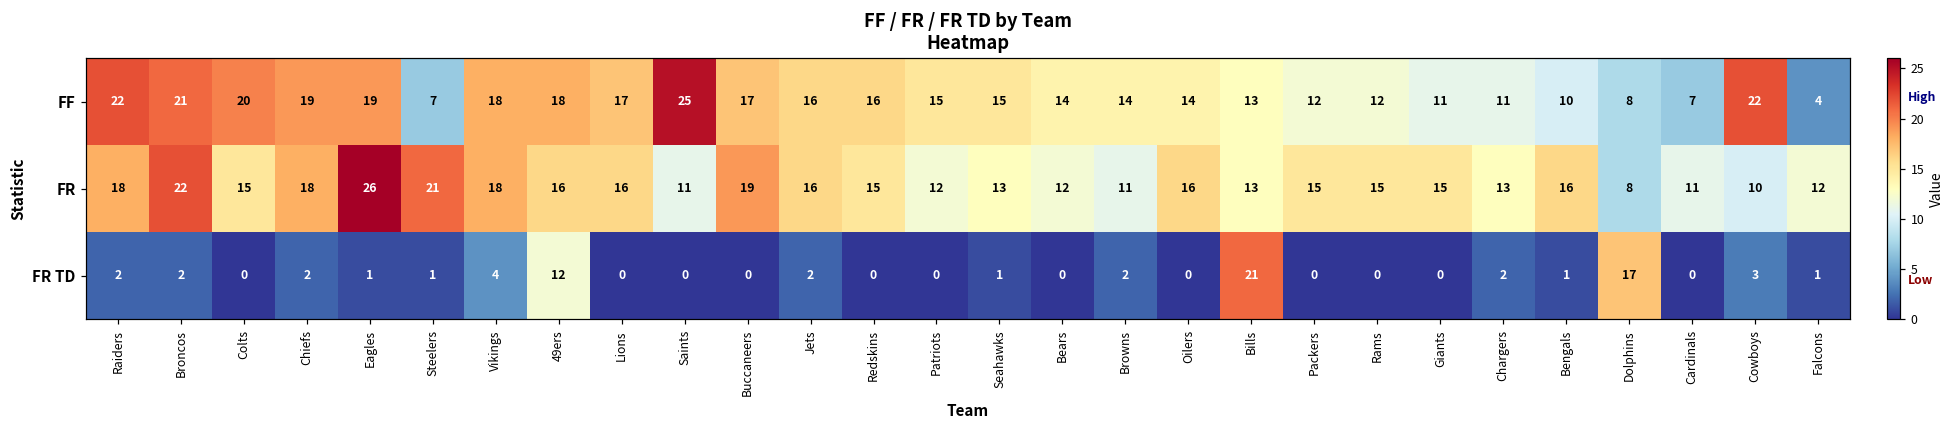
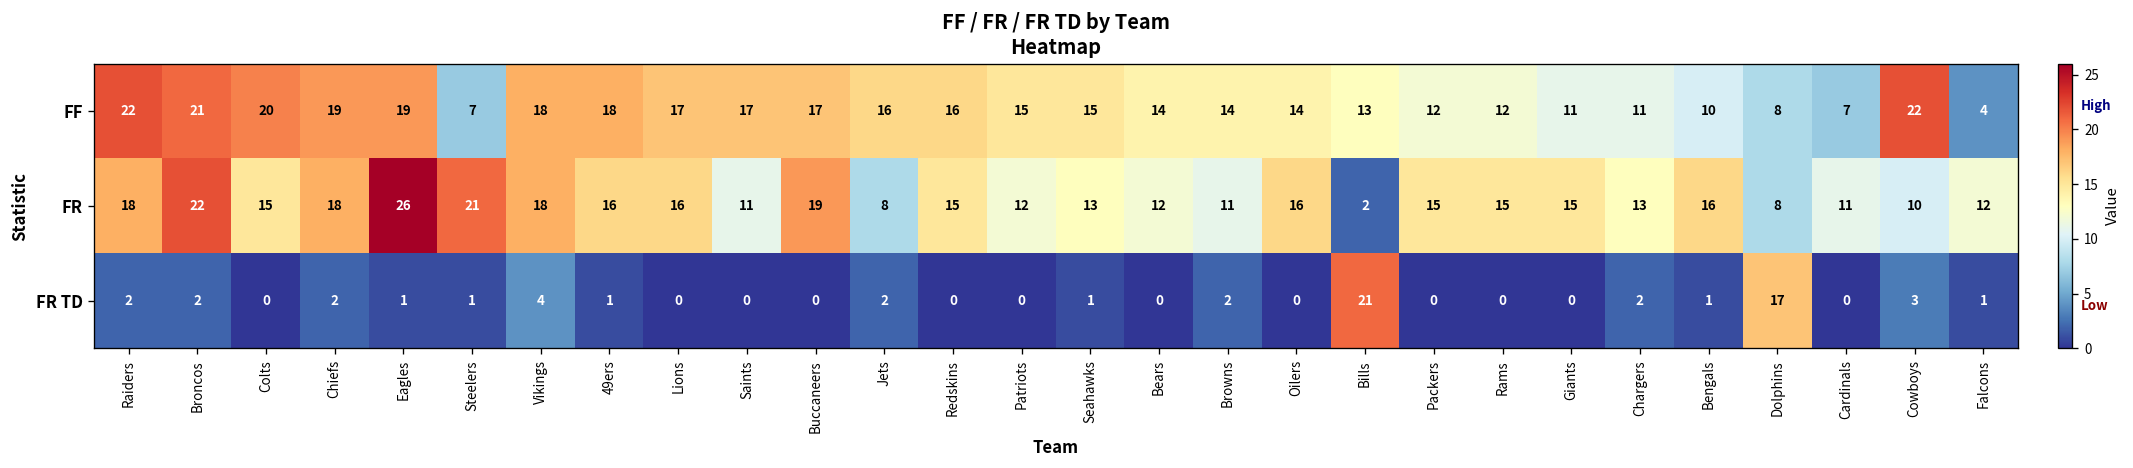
  {
    "FF": {
      "Raiders": 22,
      "Broncos": 21,
      "Colts": 20,
      "Chiefs": 19,
      "Eagles": 19,
      "Steelers": 7,
      "Vikings": 18,
      "49ers": 18,
      "Lions": 17,
-     "Saints": 25,
+     "Saints": 17,
      "Buccaneers": 17,
      "Jets": 16,
      "Redskins": 16,
      "Patriots": 15,
      "Seahawks": 15,
      "Bears": 14,
      "Browns": 14,
      "Oilers": 14,
      "Bills": 13,
      "Packers": 12,
      "Rams": 12,
      "Giants": 11,
      "Chargers": 11,
      "Bengals": 10,
      "Dolphins": 8,
      "Cardinals": 7,
      "Cowboys": 22,
      "Falcons": 4
    },
    "FR": {
      "Raiders": 18,
      "Broncos": 22,
      "Colts": 15,
      "Chiefs": 18,
      "Eagles": 26,
      "Steelers": 21,
      "Vikings": 18,
      "49ers": 16,
      "Lions": 16,
      "Saints": 11,
      "Buccaneers": 19,
-     "Jets": 16,
+     "Jets": 8,
      "Redskins": 15,
      "Patriots": 12,
      "Seahawks": 13,
      "Bears": 12,
      "Browns": 11,
      "Oilers": 16,
-     "Bills": 13,
+     "Bills": 2,
      "Packers": 15,
      "Rams": 15,
      "Giants": 15,
      "Chargers": 13,
      "Bengals": 16,
      "Dolphins": 8,
      "Cardinals": 11,
      "Cowboys": 10,
      "Falcons": 12
    },
    "FR TD": {
      "Raiders": 2,
      "Broncos": 2,
      "Colts": 0,
      "Chiefs": 2,
      "Eagles": 1,
      "Steelers": 1,
      "Vikings": 4,
-     "49ers": 12,
+     "49ers": 1,
      "Lions": 0,
      "Saints": 0,
      "Buccaneers": 0,
      "Jets": 2,
      "Redskins": 0,
      "Patriots": 0,
      "Seahawks": 1,
      "Bears": 0,
      "Browns": 2,
      "Oilers": 0,
      "Bills": 21,
      "Packers": 0,
      "Rams": 0,
      "Giants": 0,
      "Chargers": 2,
      "Bengals": 1,
      "Dolphins": 17,
      "Cardinals": 0,
      "Cowboys": 3,
      "Falcons": 1
    }
  }
